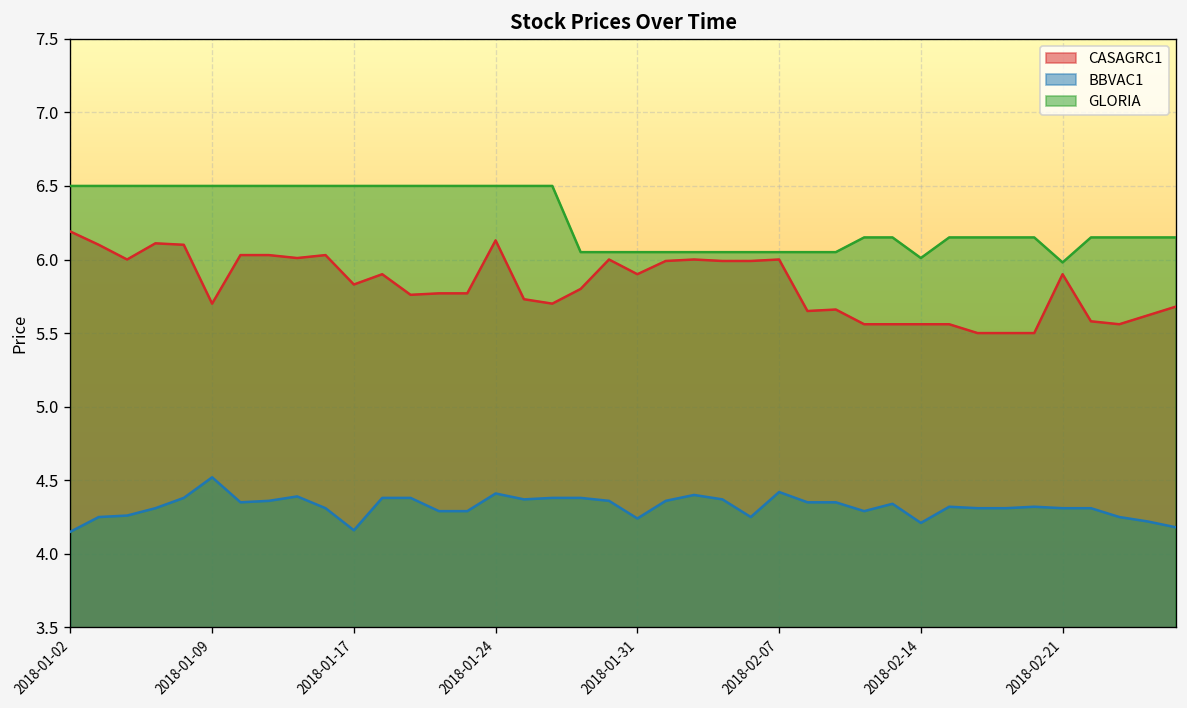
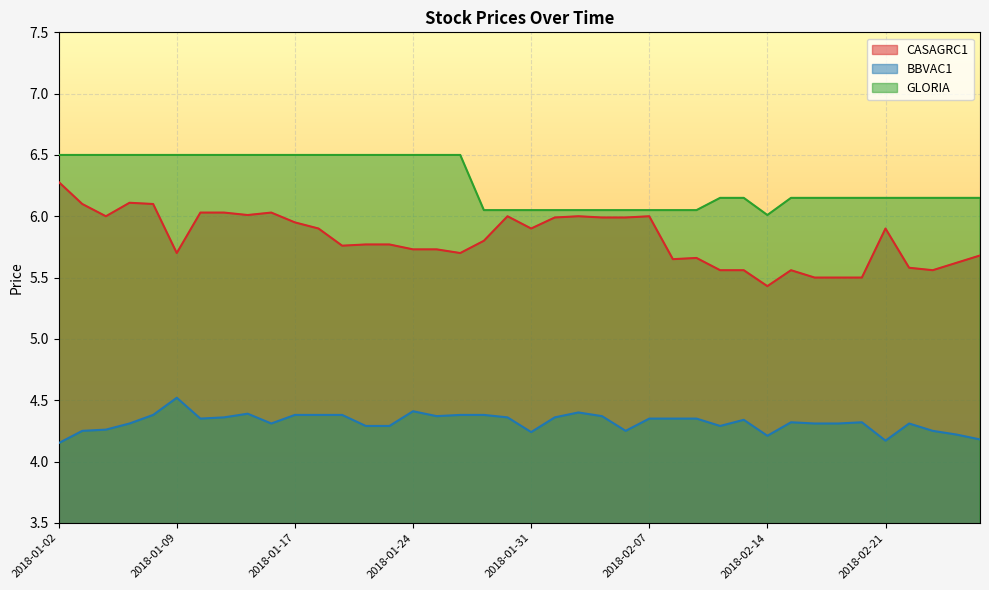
  {
    "CASAGRC1": {
-     "2018-01-02": 6.19,
+     "2018-01-02": 6.28,
      "2018-01-09": 5.70,
-     "2018-01-17": 5.83,
-     "2018-01-24": 6.13,
+     "2018-01-17": 5.95,
+     "2018-01-24": 5.73,
      "2018-01-31": 5.90,
      "2018-02-07": 6.00,
-     "2018-02-14": 5.56,
+     "2018-02-14": 5.43,
      "2018-02-21": 5.90
    },
    "BBVAC1": {
      "2018-01-02": 4.15,
      "2018-01-09": 4.52,
-     "2018-01-17": 4.16,
+     "2018-01-17": 4.38,
      "2018-01-24": 4.41,
      "2018-01-31": 4.24,
-     "2018-02-07": 4.42,
+     "2018-02-07": 4.35,
      "2018-02-14": 4.21,
-     "2018-02-21": 4.31
+     "2018-02-21": 4.17
    },
    "GLORIA": {
      "2018-01-02": 6.50,
      "2018-01-09": 6.50,
      "2018-01-17": 6.50,
      "2018-01-24": 6.50,
      "2018-01-31": 6.05,
      "2018-02-07": 6.05,
      "2018-02-14": 6.01,
-     "2018-02-21": 5.98
+     "2018-02-21": 6.15
    }
  }
